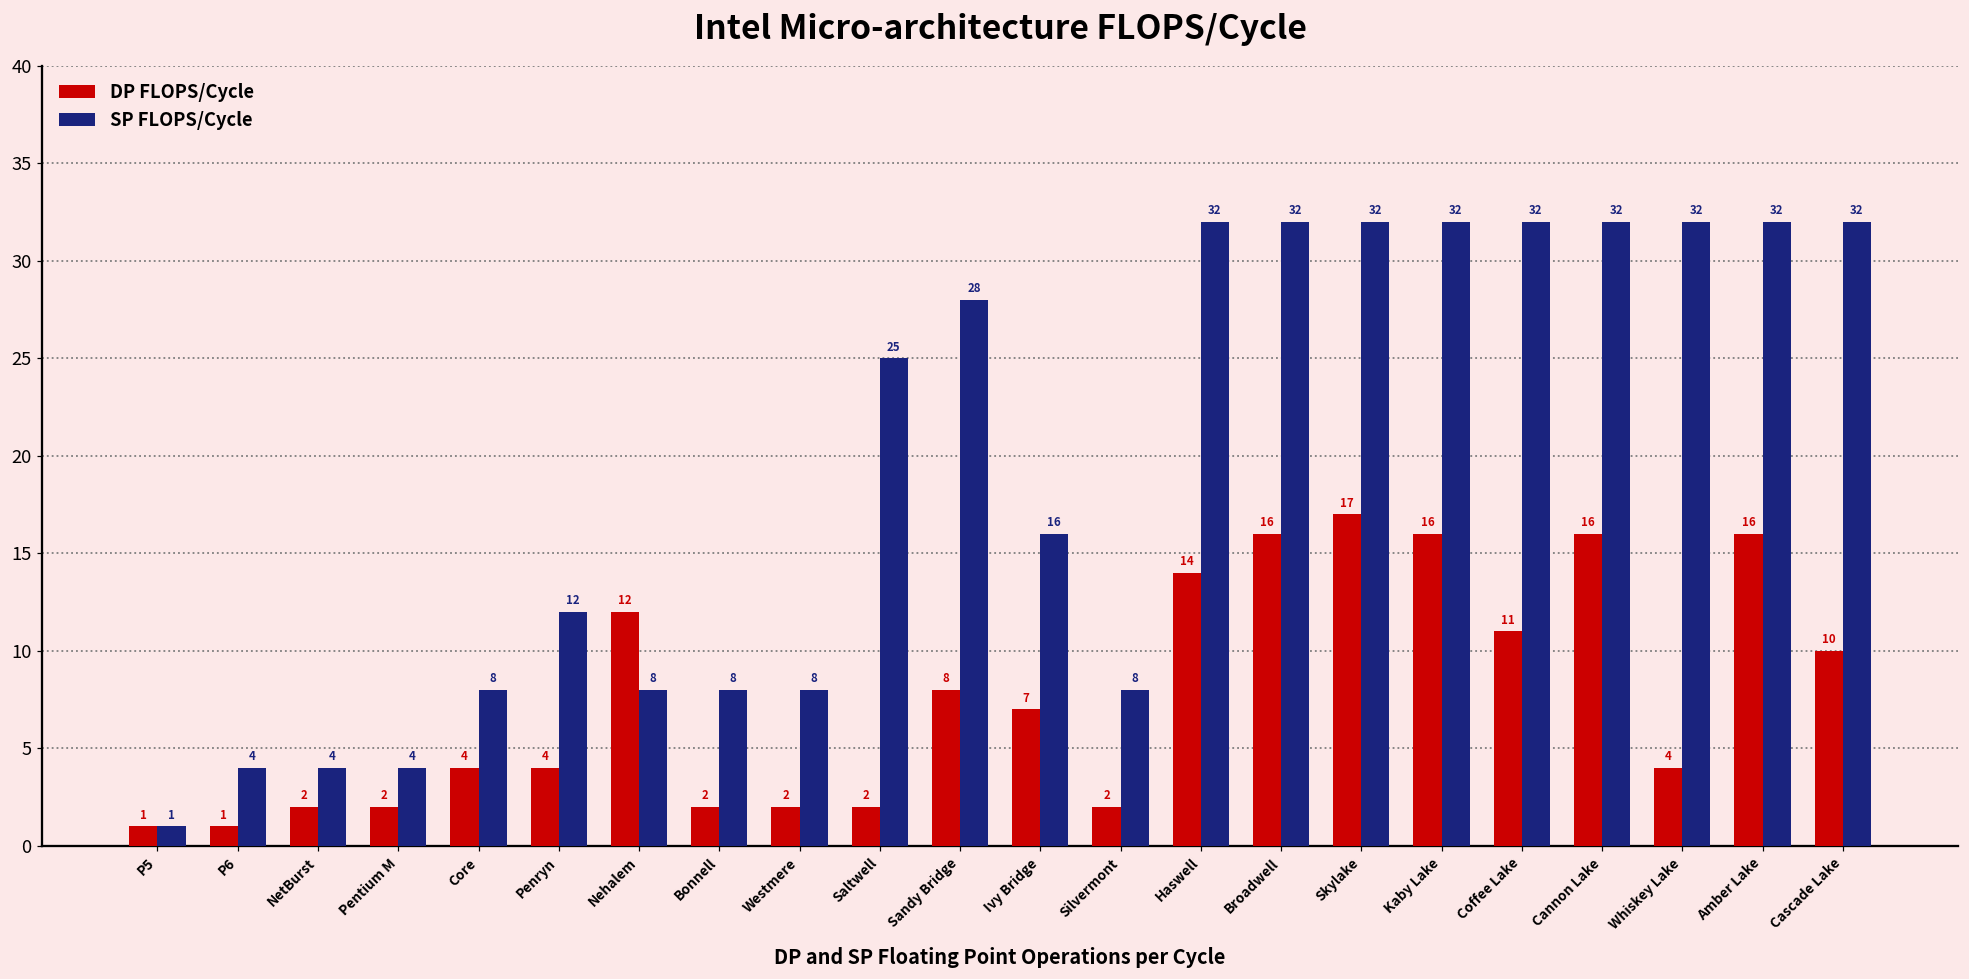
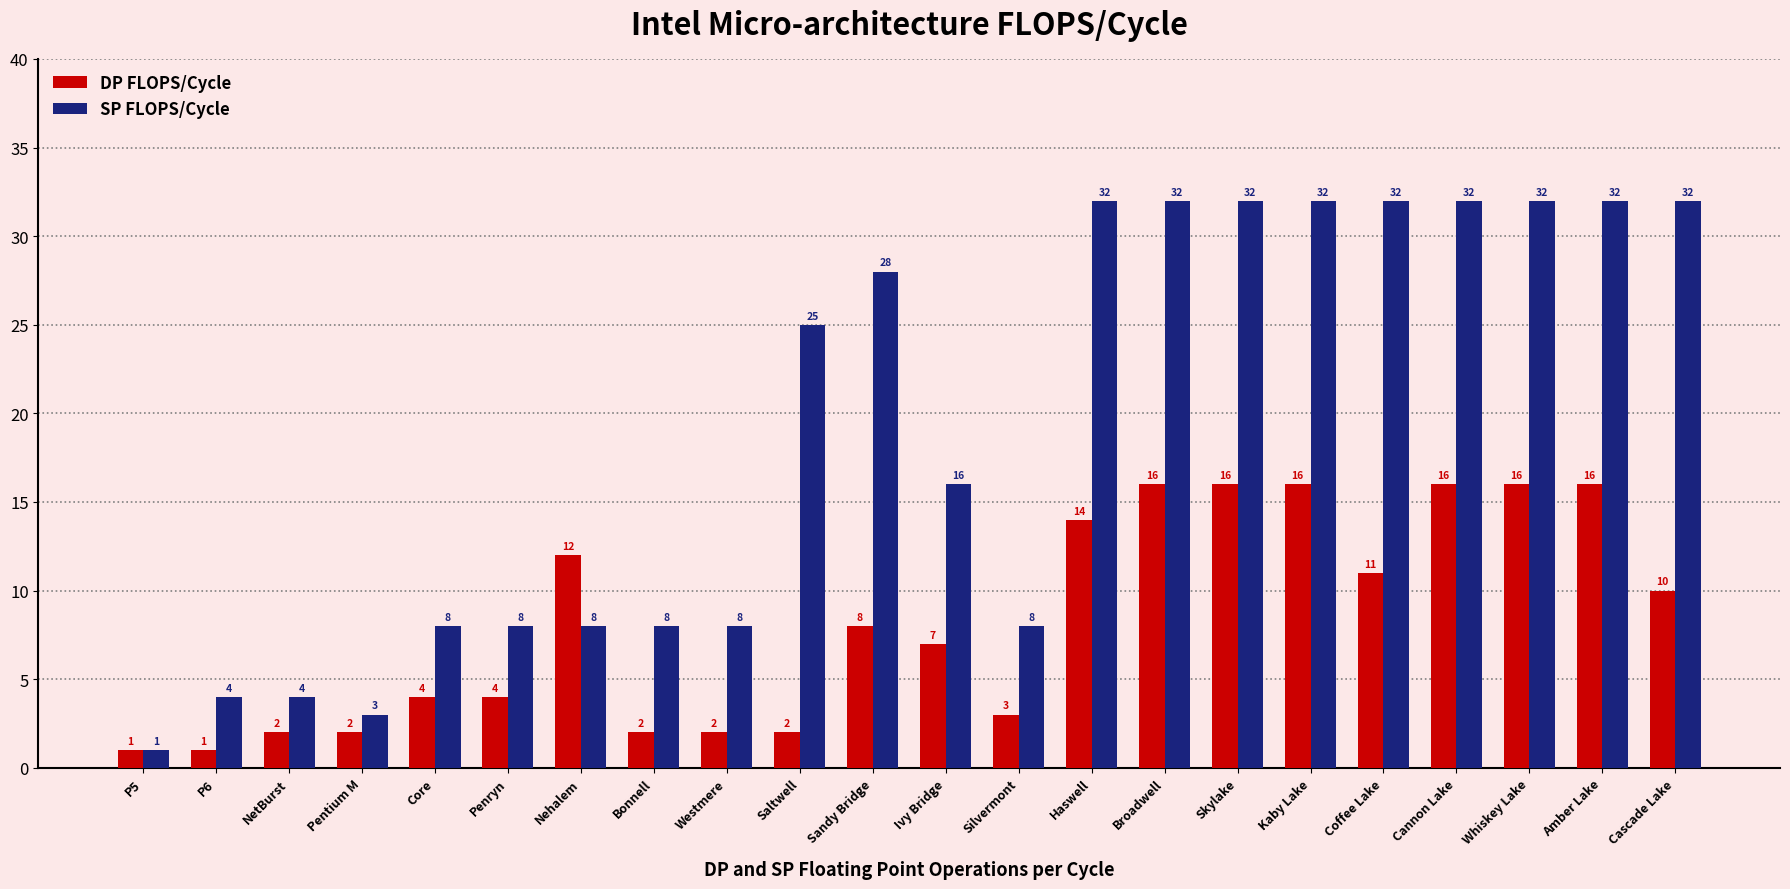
  {
    "DP FLOPS/Cycle": {
      "P5": 1,
      "P6": 1,
      "NetBurst": 2,
      "Pentium M": 2,
      "Core": 4,
      "Penryn": 4,
      "Nehalem": 12,
      "Bonnell": 2,
      "Westmere": 2,
      "Saltwell": 2,
      "Sandy Bridge": 8,
      "Ivy Bridge": 7,
-     "Silvermont": 2,
+     "Silvermont": 3,
      "Haswell": 14,
      "Broadwell": 16,
-     "Skylake": 17,
+     "Skylake": 16,
      "Kaby Lake": 16,
      "Coffee Lake": 11,
      "Cannon Lake": 16,
-     "Whiskey Lake": 4,
+     "Whiskey Lake": 16,
      "Amber Lake": 16,
      "Cascade Lake": 10
    },
    "SP FLOPS/Cycle": {
      "P5": 1,
      "P6": 4,
      "NetBurst": 4,
-     "Pentium M": 4,
+     "Pentium M": 3,
      "Core": 8,
-     "Penryn": 12,
+     "Penryn": 8,
      "Nehalem": 8,
      "Bonnell": 8,
      "Westmere": 8,
      "Saltwell": 25,
      "Sandy Bridge": 28,
      "Ivy Bridge": 16,
      "Silvermont": 8,
      "Haswell": 32,
      "Broadwell": 32,
      "Skylake": 32,
      "Kaby Lake": 32,
      "Coffee Lake": 32,
      "Cannon Lake": 32,
      "Whiskey Lake": 32,
      "Amber Lake": 32,
      "Cascade Lake": 32
    }
  }
